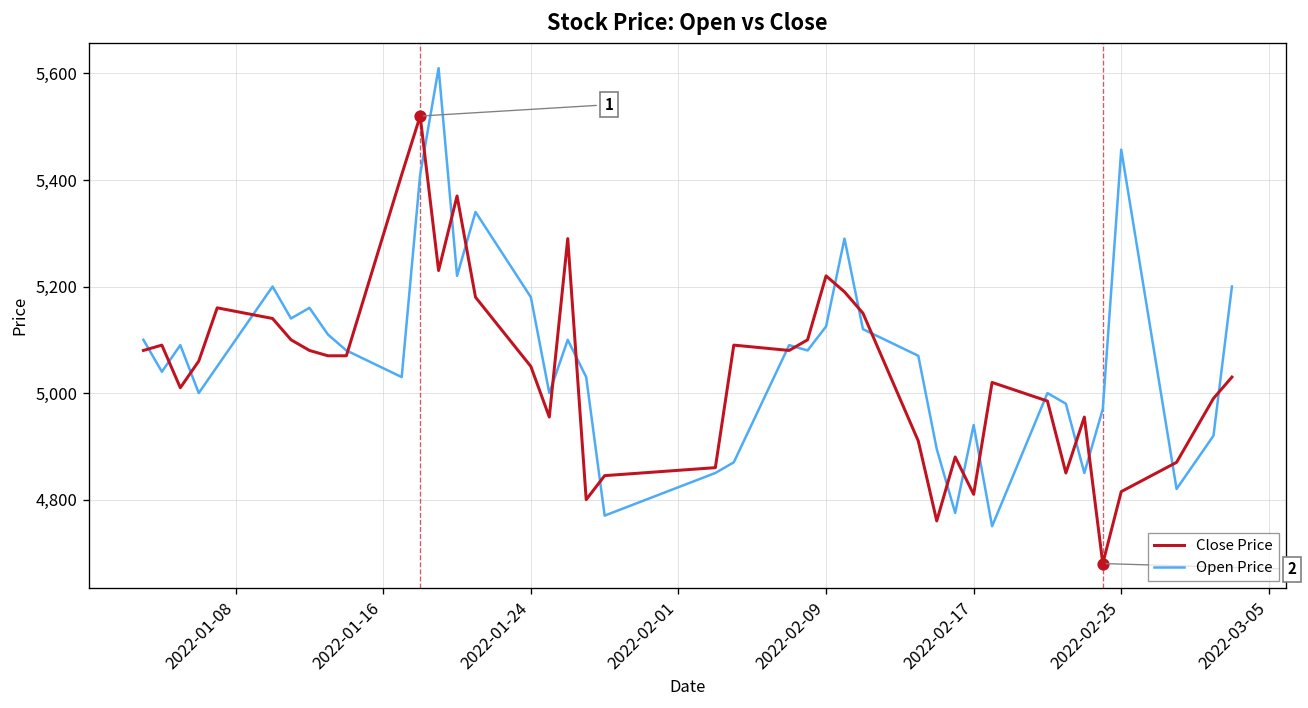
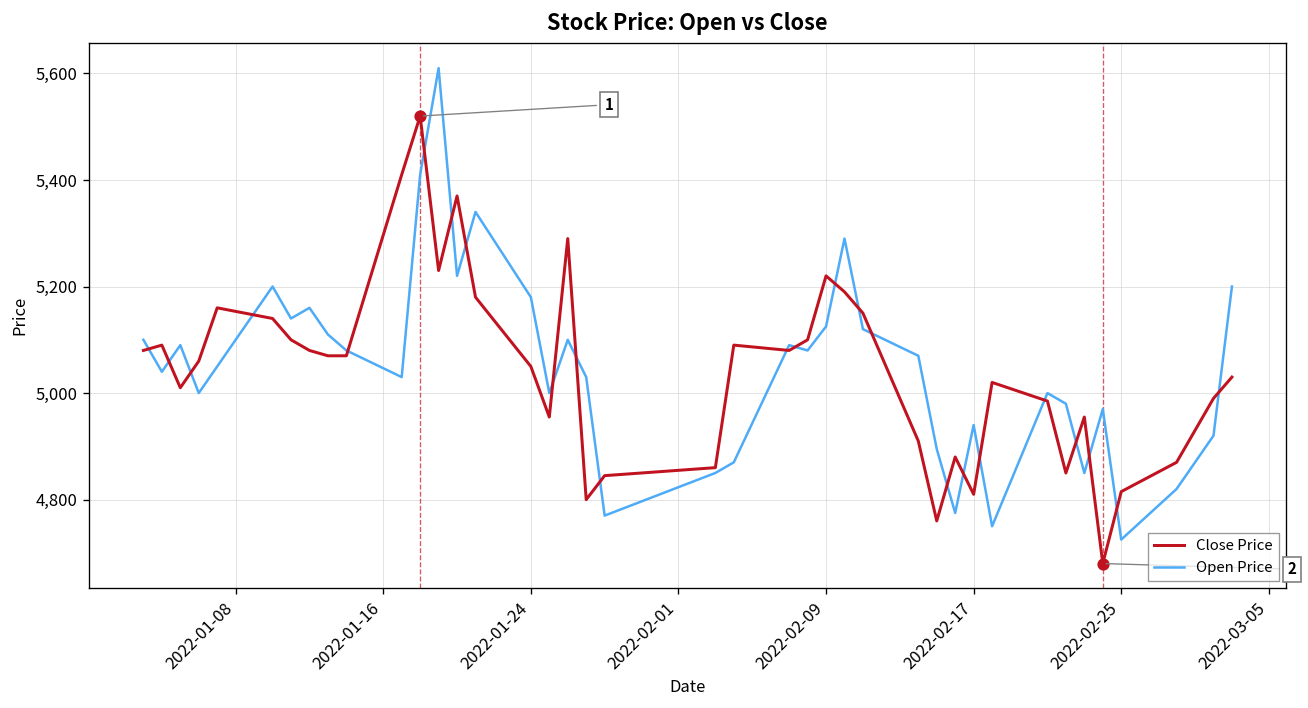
  {
    "Open Price": {
      "2022-01-24": "5,180",
      "2022-02-09": "5,130",
      "2022-02-17": "4,940",
-     "2022-02-25": "5,460"
+     "2022-02-25": "4,730"
    }
  }
